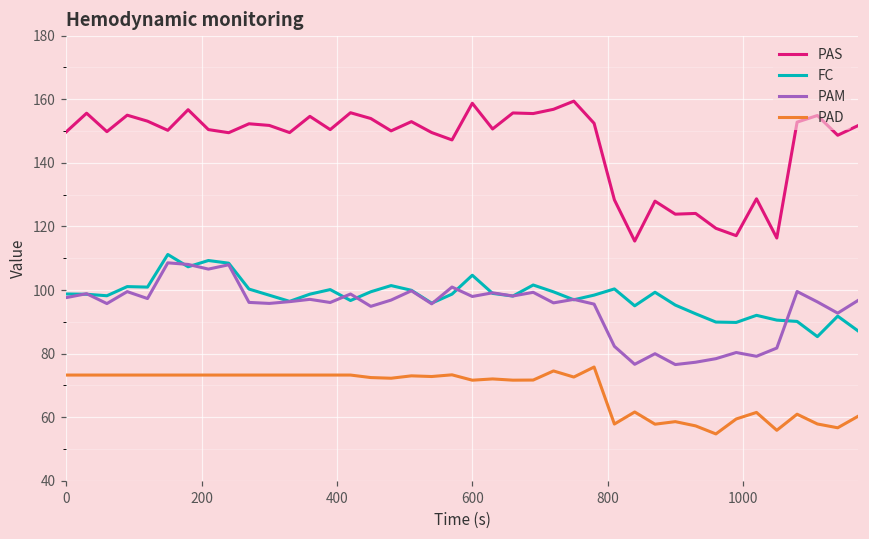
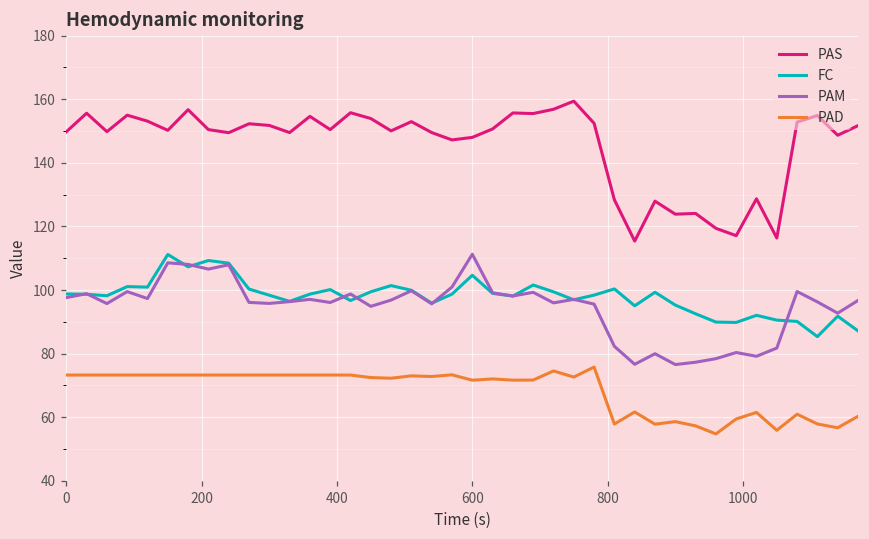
  {
    "PAS": {
      "0": 150,
-     "600": 159
+     "600": 148
    },
    "FC": {
      "0": 99,
      "600": 105
    },
    "PAM": {
      "0": 98,
-     "600": 98
+     "600": 111
    },
    "PAD": {
      "0": 73,
      "600": 72
    }
  }
